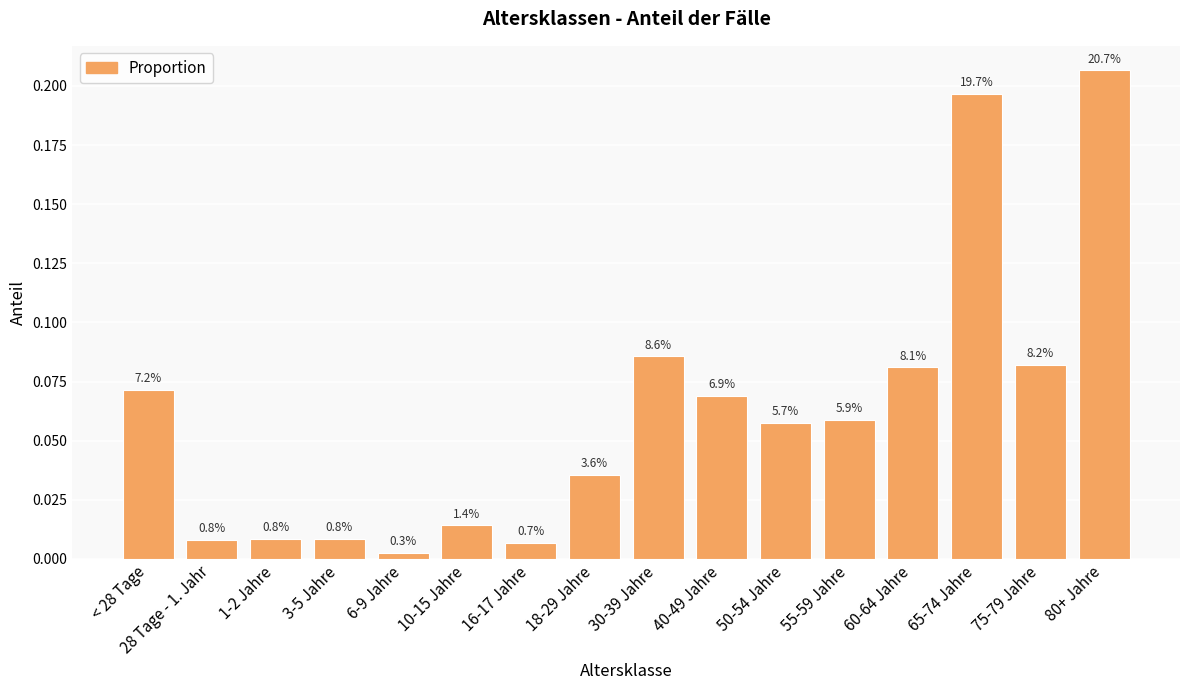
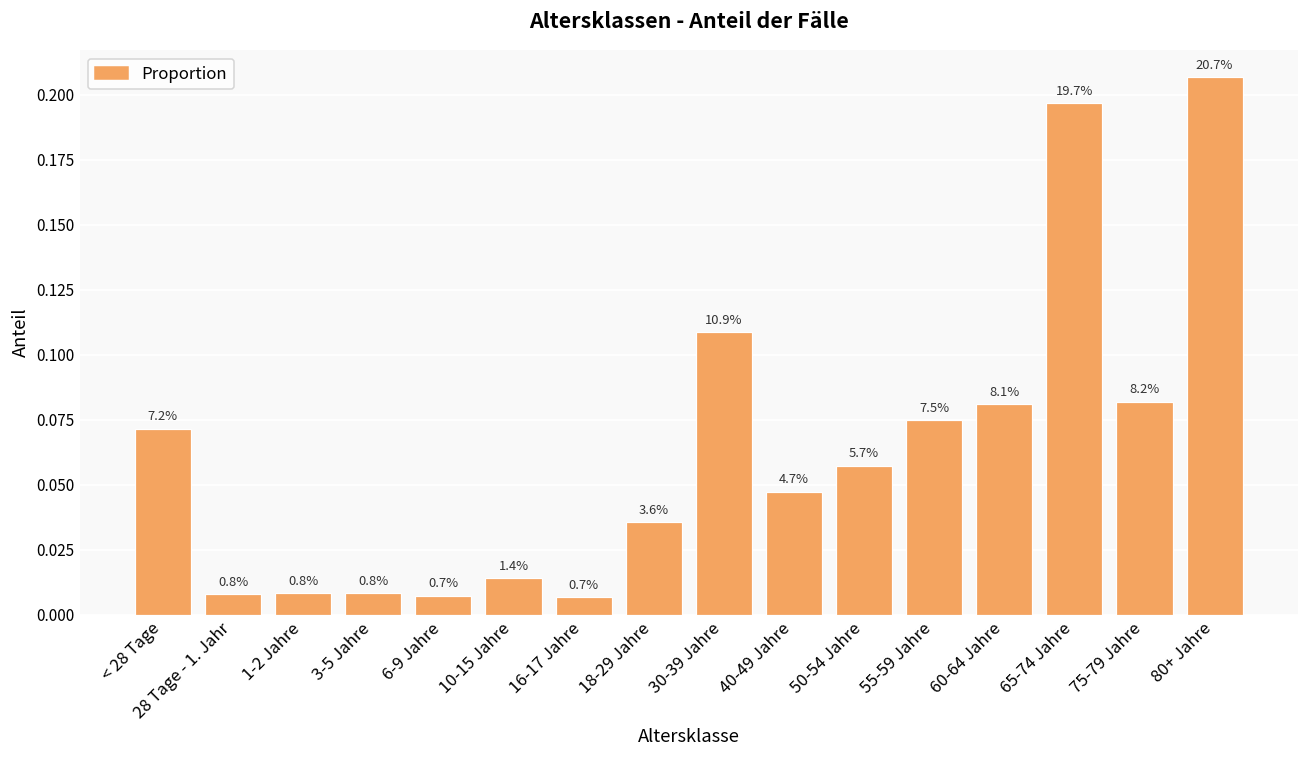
  {
    "< 28 Tage": "7.2%",
    "28 Tage - 1. Jahr": "0.8%",
    "1-2 Jahre": "0.8%",
    "3-5 Jahre": "0.8%",
-   "6-9 Jahre": "0.3%",
+   "6-9 Jahre": "0.7%",
    "10-15 Jahre": "1.4%",
    "16-17 Jahre": "0.7%",
    "18-29 Jahre": "3.6%",
-   "30-39 Jahre": "8.6%",
-   "40-49 Jahre": "6.9%",
+   "30-39 Jahre": "10.9%",
+   "40-49 Jahre": "4.7%",
    "50-54 Jahre": "5.7%",
-   "55-59 Jahre": "5.9%",
+   "55-59 Jahre": "7.5%",
    "60-64 Jahre": "8.1%",
    "65-74 Jahre": "19.7%",
    "75-79 Jahre": "8.2%",
    "80+ Jahre": "20.7%"
  }
